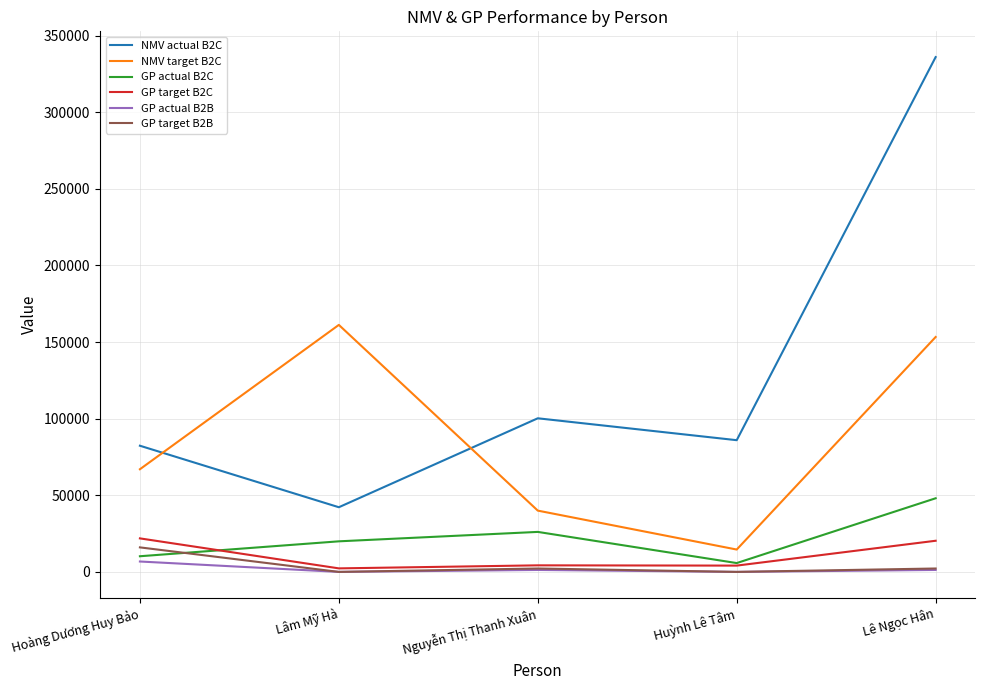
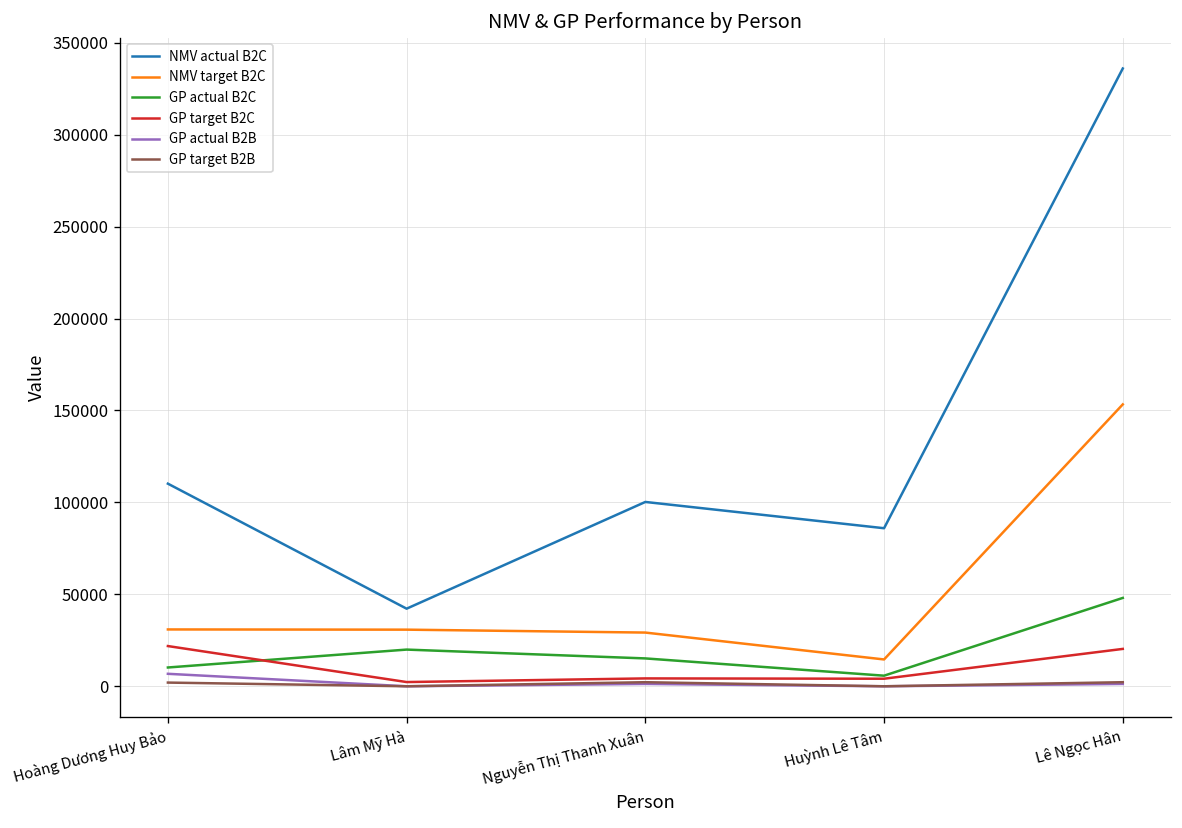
  {
    "NMV actual B2C": {
-     "Hoàng Dương Huy Bảo": 82000,
+     "Hoàng Dương Huy Bảo": 110000,
      "Lâm Mỹ Hà": 42000,
      "Nguyễn Thị Thanh Xuân": 100000,
      "Huỳnh Lê Tâm": 86000,
      "Lê Ngọc Hân": 336000
    },
    "NMV target B2C": {
-     "Hoàng Dương Huy Bảo": 67000,
-     "Lâm Mỹ Hà": 161000,
-     "Nguyễn Thị Thanh Xuân": 40000,
+     "Hoàng Dương Huy Bảo": 31000,
+     "Lâm Mỹ Hà": 31000,
+     "Nguyễn Thị Thanh Xuân": 29000,
      "Huỳnh Lê Tâm": 15000,
      "Lê Ngọc Hân": 153000
    },
    "GP actual B2C": {
      "Hoàng Dương Huy Bảo": 10000,
      "Lâm Mỹ Hà": 20000,
-     "Nguyễn Thị Thanh Xuân": 26000,
+     "Nguyễn Thị Thanh Xuân": 15000,
      "Lê Ngọc Hân": 48000
    },
    "GP target B2C": {
      "Hoàng Dương Huy Bảo": 22000,
      "Lâm Mỹ Hà": 2000,
      "Nguyễn Thị Thanh Xuân": 4000,
      "Lê Ngọc Hân": 20000
    },
    "GP actual B2B": {
      "Hoàng Dương Huy Bảo": 7000
    },
    "GP target B2B": {
-     "Hoàng Dương Huy Bảo": 16000
+     "Hoàng Dương Huy Bảo": 2000
    }
  }
